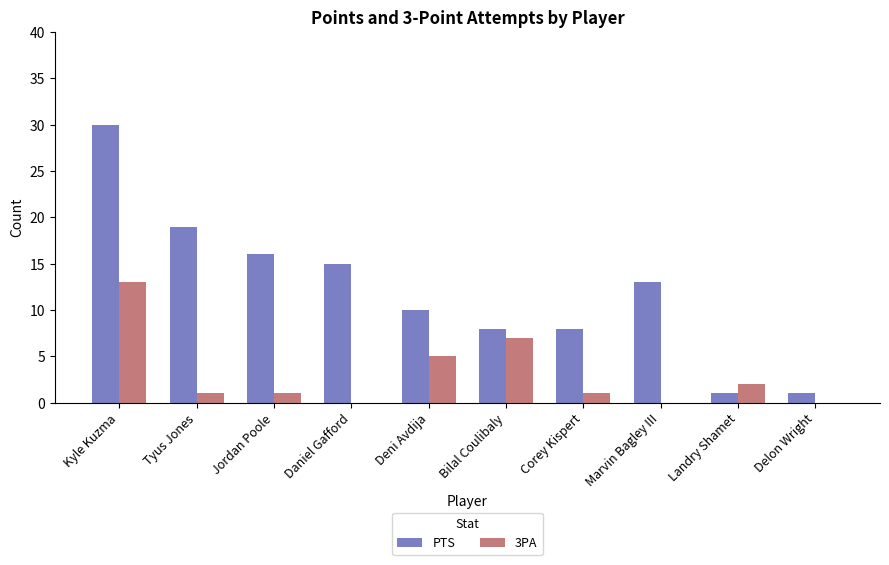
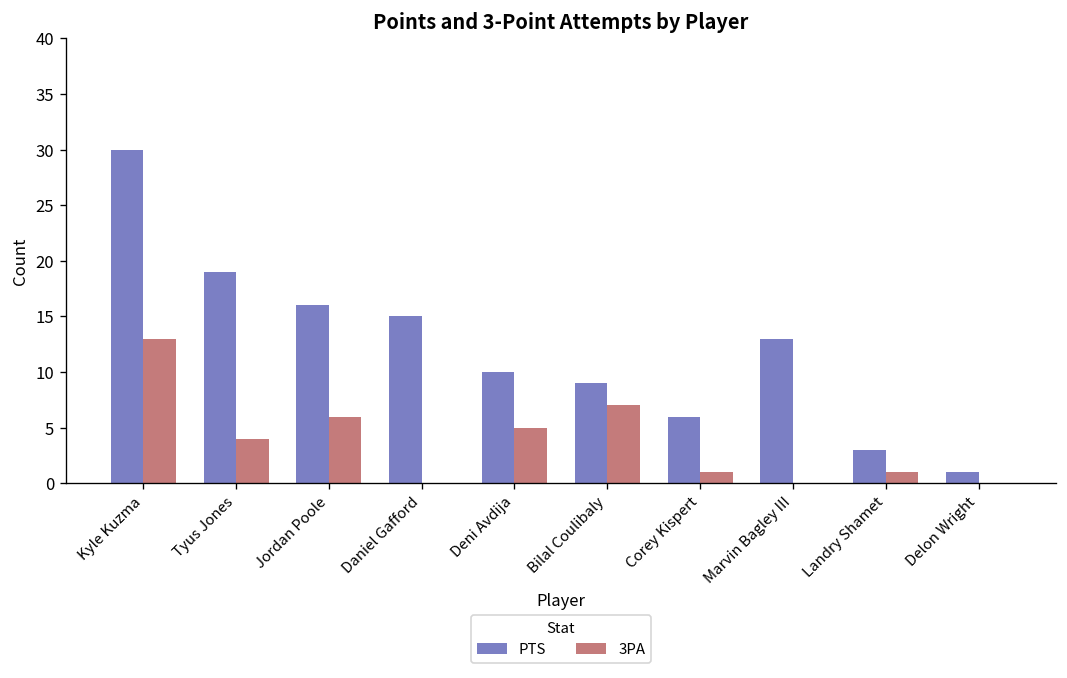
  {
    "PTS": {
      "Kyle Kuzma": 30,
      "Tyus Jones": 19,
      "Jordan Poole": 16,
      "Daniel Gafford": 15,
      "Deni Avdija": 10,
-     "Bilal Coulibaly": 8,
-     "Corey Kispert": 8,
+     "Bilal Coulibaly": 9,
+     "Corey Kispert": 6,
      "Marvin Bagley III": 13,
-     "Landry Shamet": 1,
+     "Landry Shamet": 3,
      "Delon Wright": 1
    },
    "3PA": {
      "Kyle Kuzma": 13,
-     "Tyus Jones": 1,
-     "Jordan Poole": 1,
+     "Tyus Jones": 4,
+     "Jordan Poole": 6,
      "Daniel Gafford": 0,
      "Deni Avdija": 5,
      "Bilal Coulibaly": 7,
      "Corey Kispert": 1,
      "Marvin Bagley III": 0,
-     "Landry Shamet": 2,
+     "Landry Shamet": 1,
      "Delon Wright": 0
    }
  }
